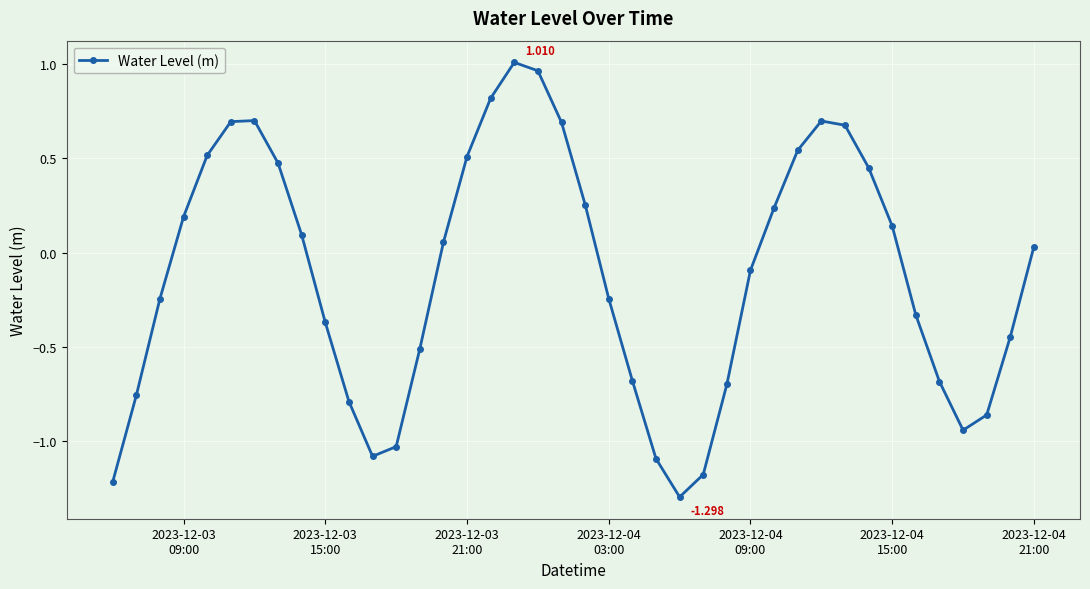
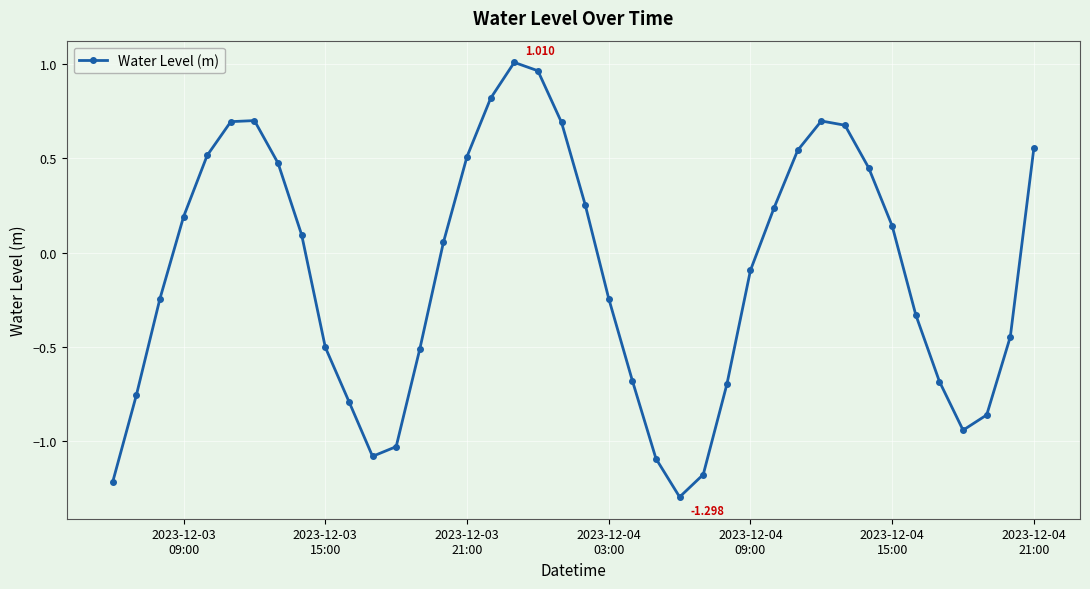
  {
    "2023-12-03 09:00": 0.19,
-   "2023-12-03 15:00": -0.37,
+   "2023-12-03 15:00": -0.50,
    "2023-12-03 21:00": 0.51,
    "2023-12-04 03:00": -0.24,
    "2023-12-04 09:00": -0.09,
    "2023-12-04 15:00": 0.14,
-   "2023-12-04 21:00": 0.03
+   "2023-12-04 21:00": 0.56
  }
